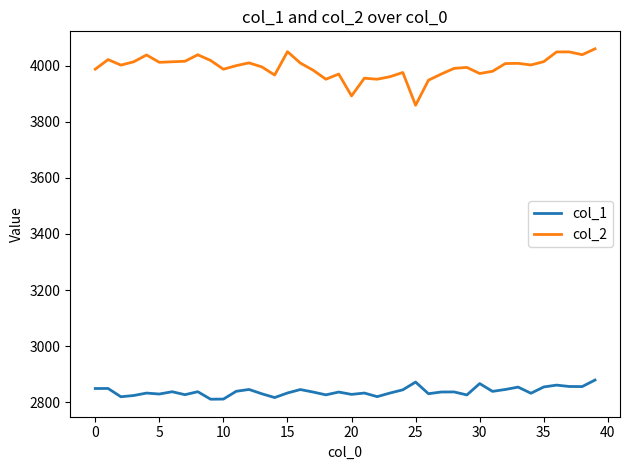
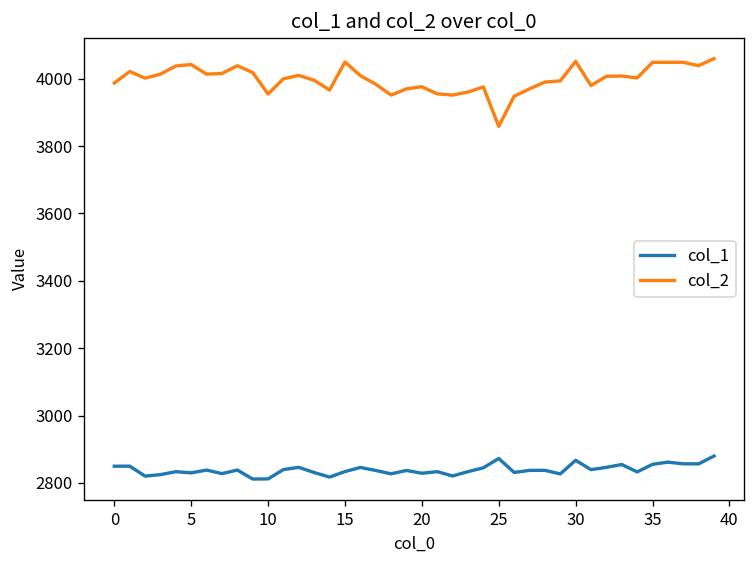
  {
    "col_1": {
      "0": 2850,
      "5": 2830,
      "10": 2810,
      "15": 2830,
      "20": 2830,
      "25": 2870,
      "30": 2870,
      "35": 2860
    },
    "col_2": {
      "0": 3990,
-     "5": 4010,
-     "10": 3990,
+     "5": 4040,
+     "10": 3950,
      "15": 4050,
-     "20": 3890,
+     "20": 3980,
      "25": 3860,
-     "30": 3970,
-     "35": 4010
+     "30": 4050,
+     "35": 4050
    }
  }
